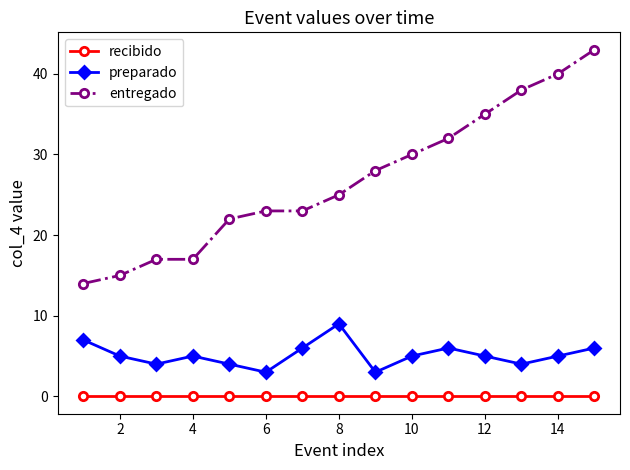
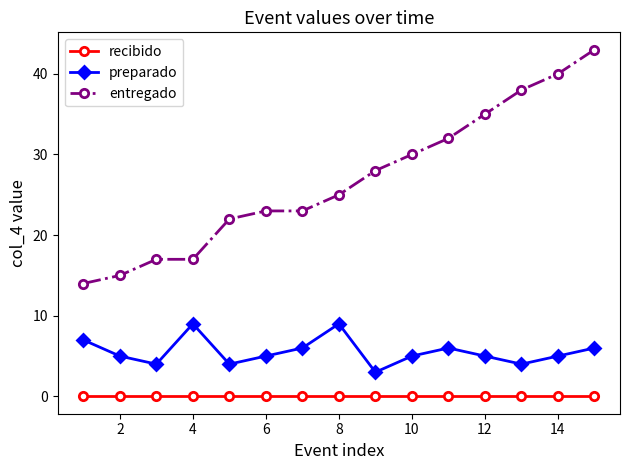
  {
    "recibido": {
      "2": 0,
      "4": 0,
      "6": 0,
      "8": 0,
      "10": 0,
      "12": 0,
      "14": 0
    },
    "preparado": {
      "2": 5,
-     "4": 5,
-     "6": 3,
+     "4": 9,
+     "6": 5,
      "8": 9,
      "10": 5,
      "12": 5,
      "14": 5
    },
    "entregado": {
      "2": 15,
      "4": 17,
      "6": 23,
      "8": 25,
      "10": 30,
      "12": 35,
      "14": 40
    }
  }
